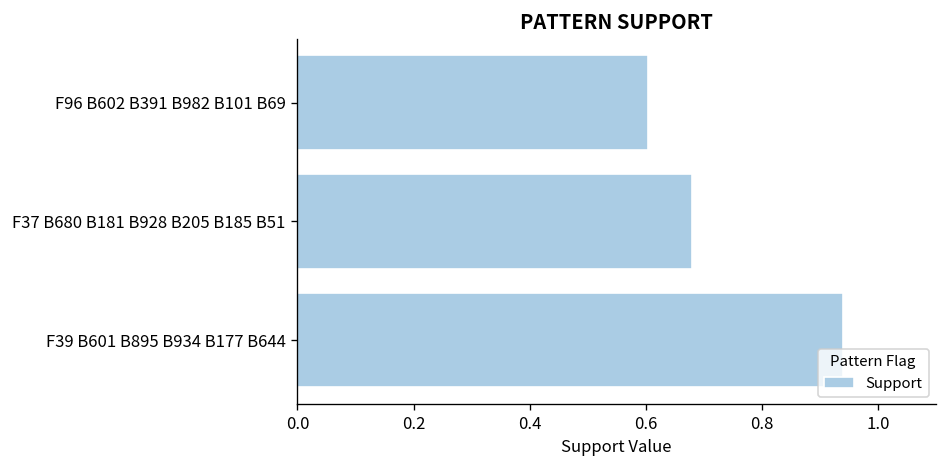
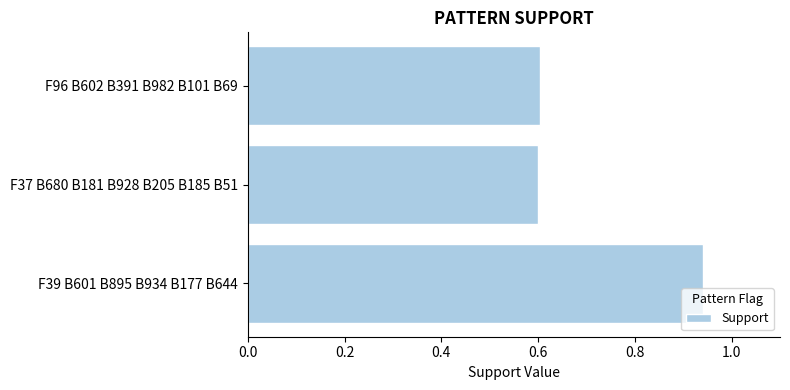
  {
    "F96 B602 B391 B982 B101 B69": 0.60,
-   "F37 B680 B181 B928 B205 B185 B51": 0.68,
+   "F37 B680 B181 B928 B205 B185 B51": 0.60,
    "F39 B601 B895 B934 B177 B644": 0.94
  }
